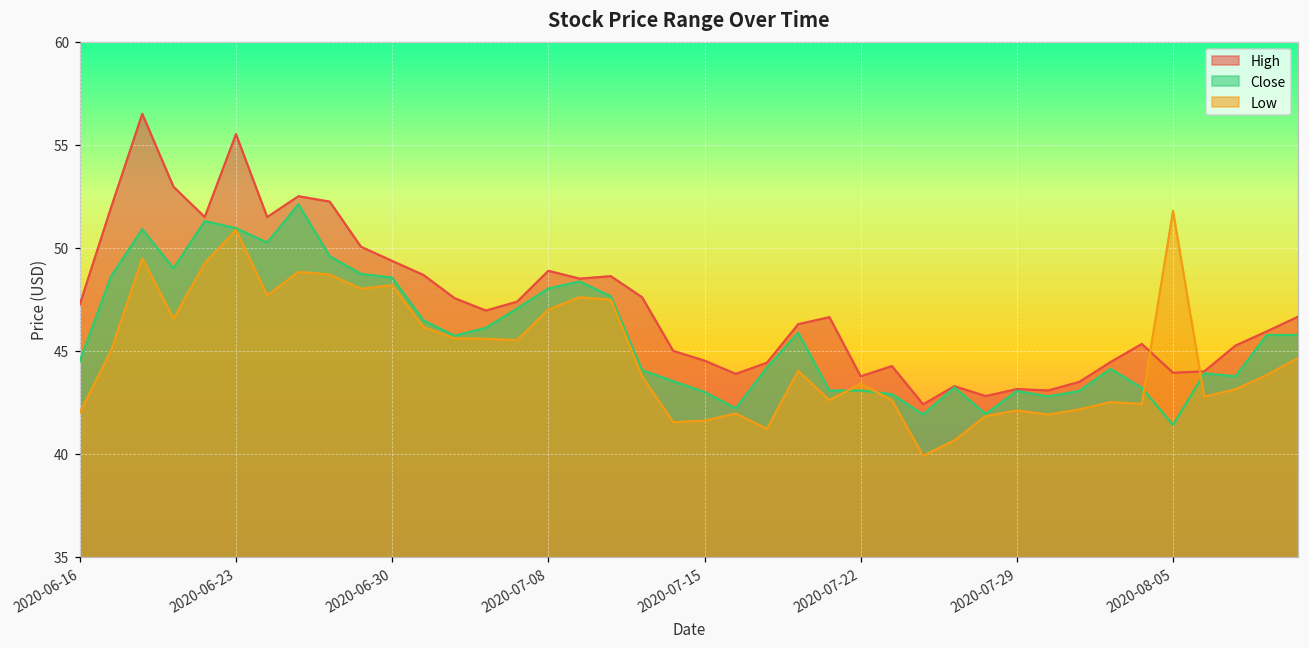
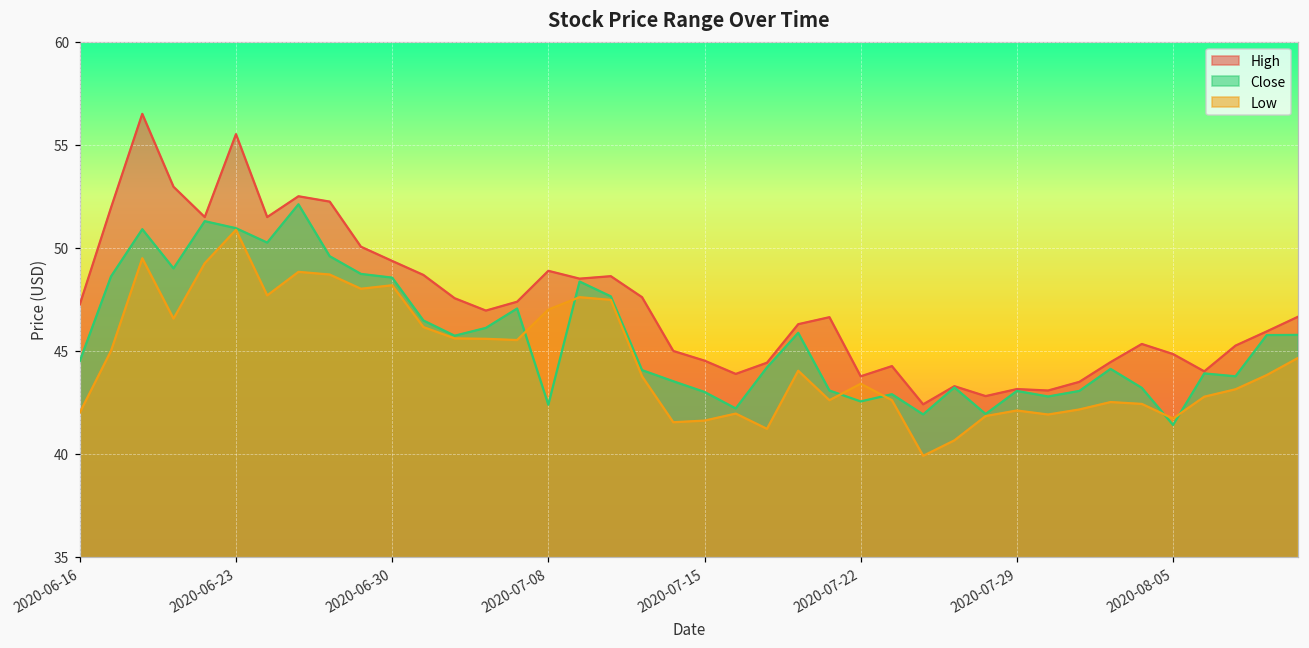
  {
    "High": {
      "2020-06-16": 47.3,
      "2020-06-23": 55.5,
      "2020-06-30": 49.4,
      "2020-07-08": 48.9,
      "2020-07-15": 44.5,
      "2020-07-22": 43.8,
-     "2020-08-05": 43.9
+     "2020-08-05": 44.8
    },
    "Close": {
      "2020-06-16": 44.5,
      "2020-06-30": 48.5,
-     "2020-07-08": 48.0,
+     "2020-07-08": 42.4,
      "2020-07-15": 43.0,
-     "2020-07-22": 43.1,
+     "2020-07-22": 42.5,
      "2020-08-05": 41.4
    },
    "Low": {
      "2020-06-16": 42.0,
      "2020-06-30": 48.2,
      "2020-07-08": 47.0,
      "2020-07-15": 41.6,
      "2020-07-22": 43.4,
      "2020-07-29": 42.1,
-     "2020-08-05": 51.8
+     "2020-08-05": 41.7
    }
  }
